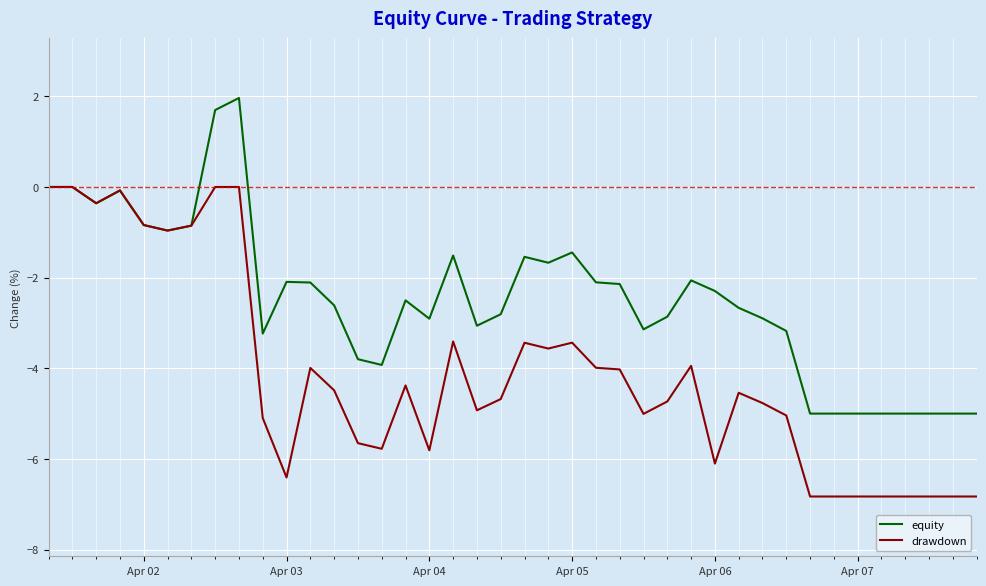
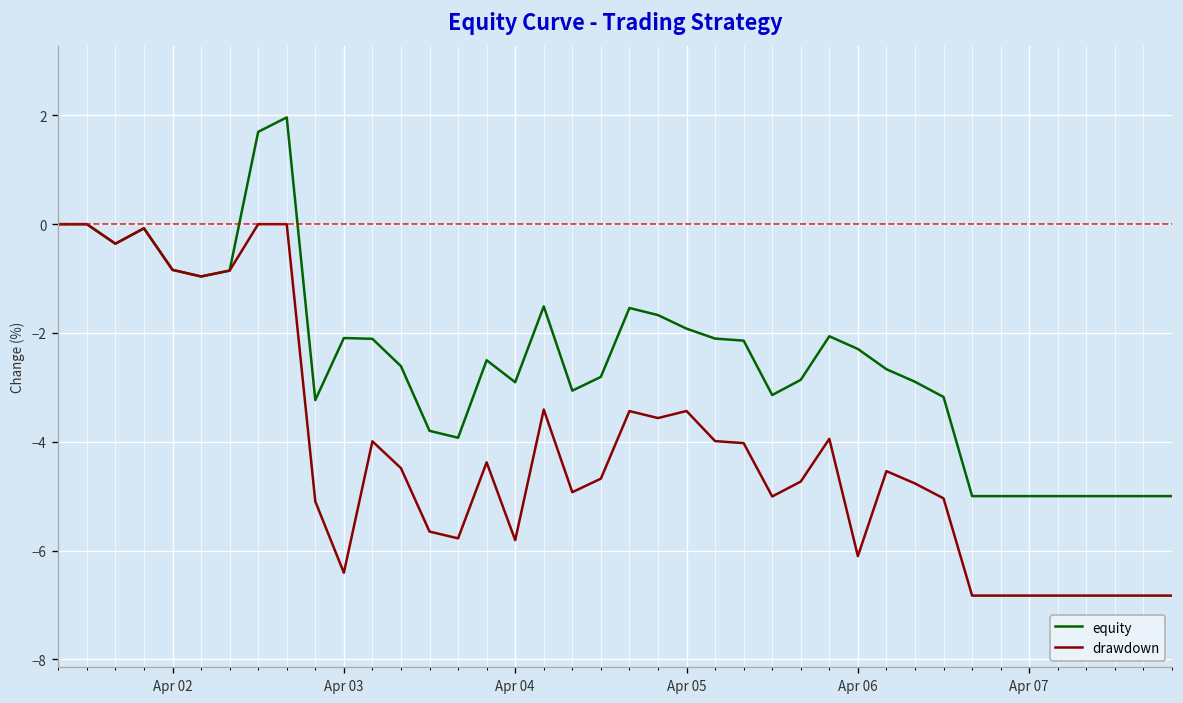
  {
    "equity": {
      "Apr 03": -2.1,
      "Apr 04": -2.9,
-     "Apr 05": -1.4,
+     "Apr 05": -1.9,
      "Apr 06": -2.3,
      "Apr 07": -5.0
    },
    "drawdown": {
      "Apr 03": -6.4,
      "Apr 04": -5.8,
      "Apr 05": -3.4,
      "Apr 06": -6.1,
      "Apr 07": -6.8
    }
  }
